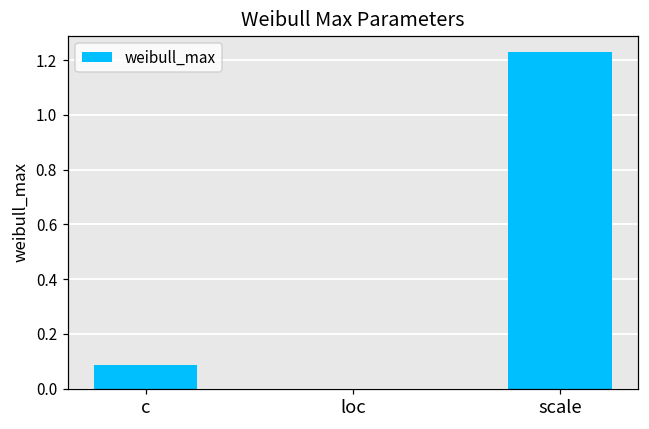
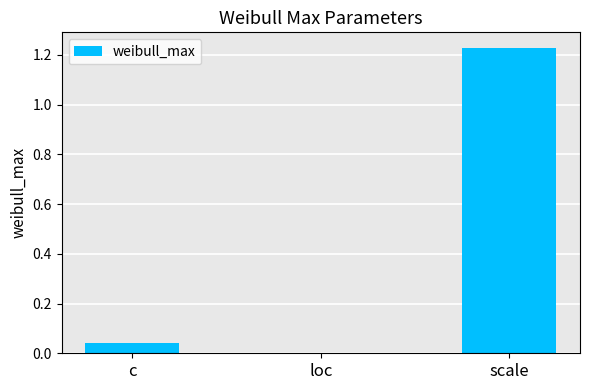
  {
-   "c": 0.09,
+   "c": 0.04,
    "scale": 1.23
  }
